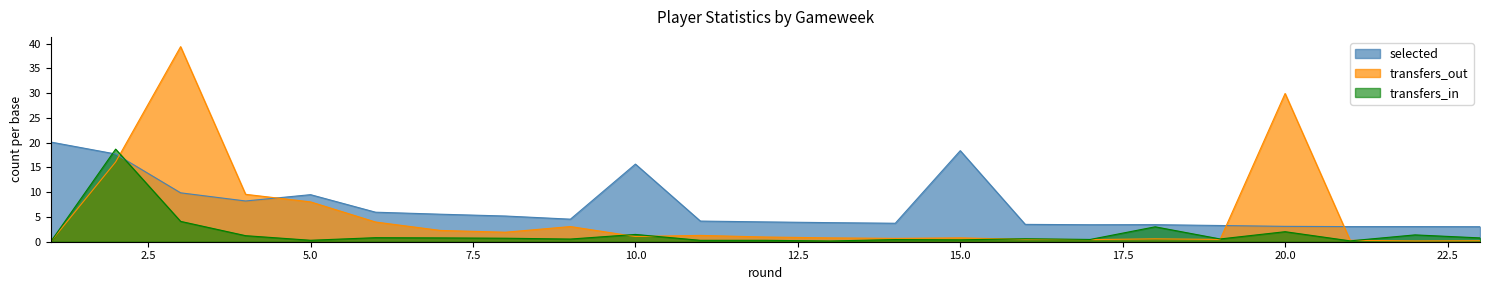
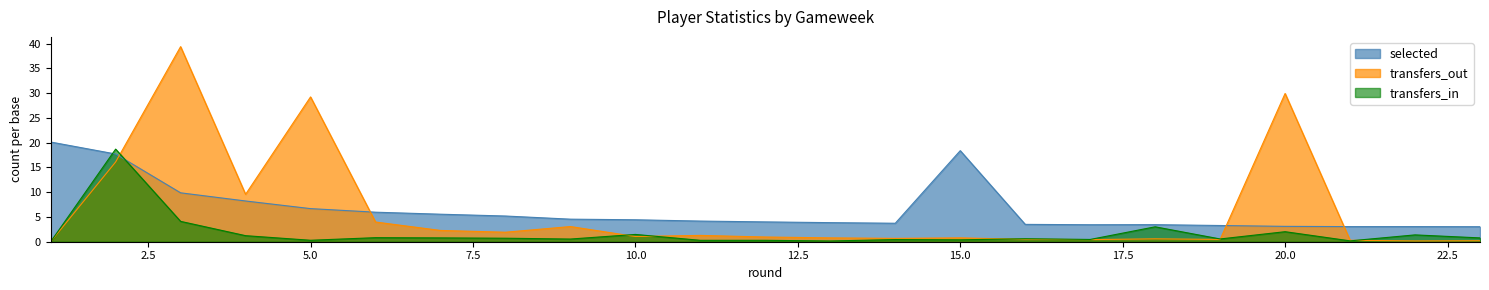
  {
    "selected": {
-     "5.0": 10,
-     "10.0": 16,
+     "5.0": 7,
+     "10.0": 4,
      "15.0": 18,
      "20.0": 3
    },
    "transfers_out": {
-     "5.0": 8,
+     "5.0": 29,
      "20.0": 30
    },
    "transfers_in": {
      "5.0": 0,
      "20.0": 2
    }
  }
